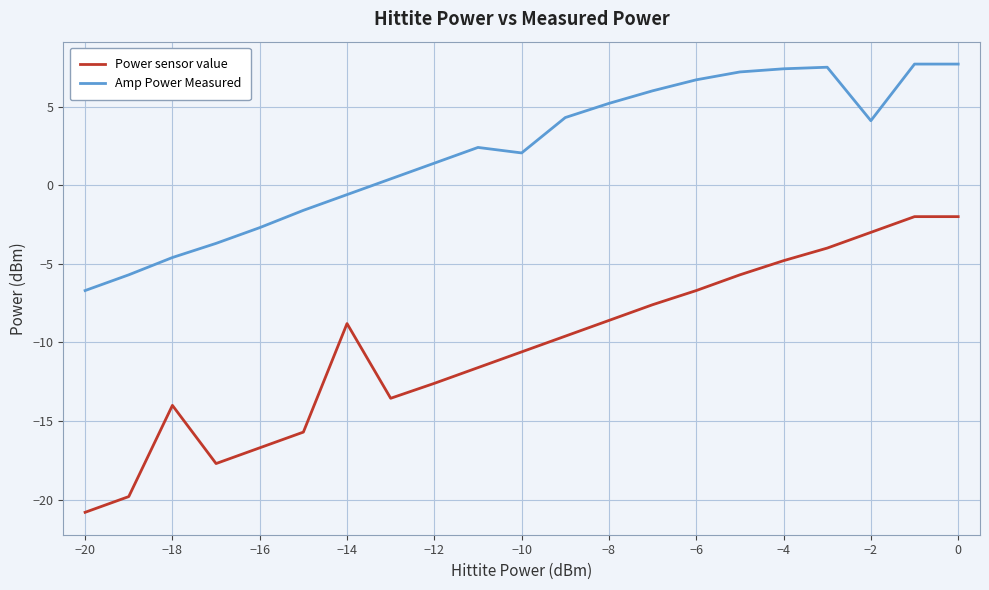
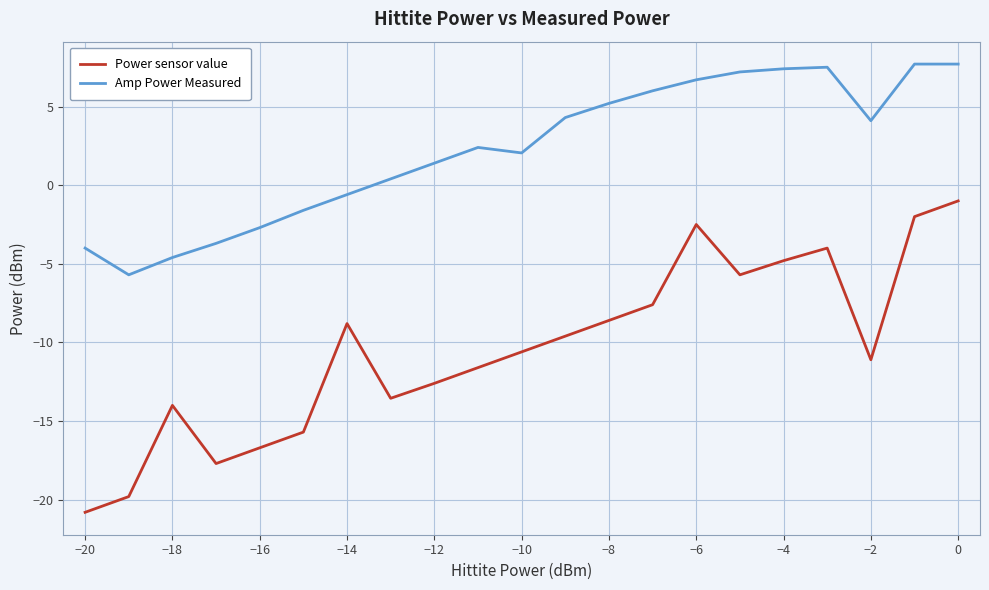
  {
    "Power sensor value": {
      "−20": -20.8,
      "−18": -14.0,
      "−16": -16.7,
      "−14": -8.8,
      "−12": -12.6,
      "−10": -10.6,
      "−8": -8.6,
-     "−6": -6.7,
+     "−6": -2.5,
      "−4": -4.8,
-     "−2": -3.0,
-     "0": -2
+     "−2": -11.1,
+     "0": -1
    },
    "Amp Power Measured": {
-     "−20": -6.7,
+     "−20": -4.0,
      "−18": -4.6,
      "−16": -2.7,
      "−14": -0.6,
      "−12": 1.4,
      "−10": 2.1,
      "−8": 5.2,
      "−6": 6.7,
      "−4": 7.4,
      "−2": 4.1,
      "0": 7.7
    }
  }
